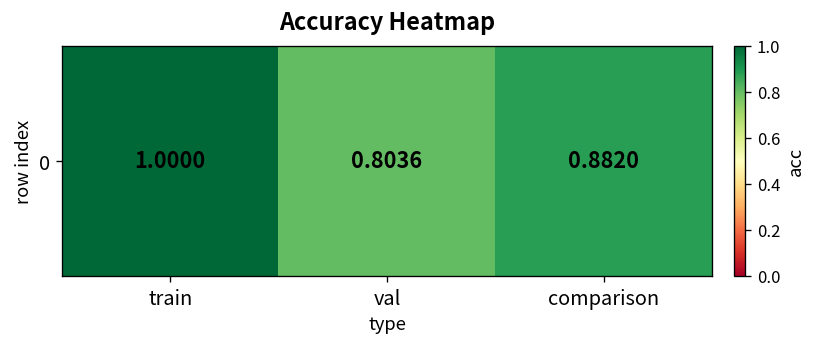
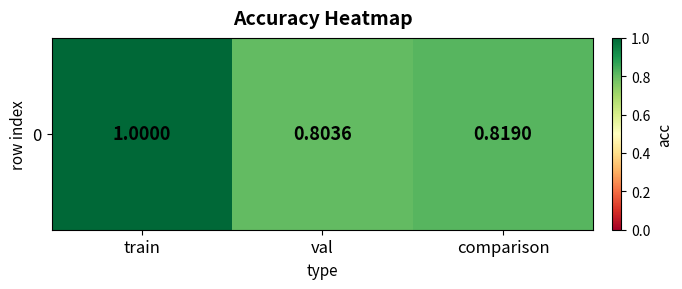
  {
    "0": {
      "train": 1.0000,
      "val": 0.8036,
-     "comparison": 0.8820
+     "comparison": 0.8190
    }
  }
